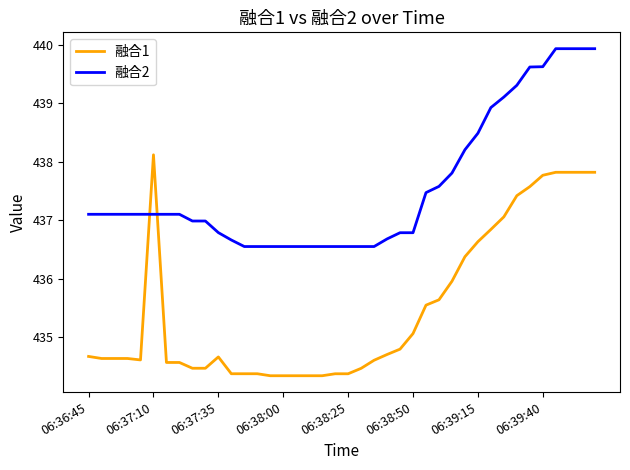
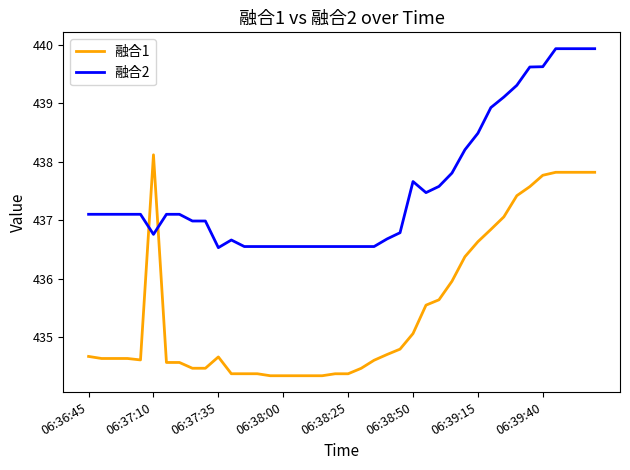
  {
    "融合1": {
      "06:36:45": 434.7,
      "06:37:10": 438.1,
      "06:37:35": 434.7,
      "06:38:00": 434.3,
      "06:38:25": 434.4,
      "06:38:50": 435.1,
      "06:39:15": 436.6,
      "06:39:40": 437.8
    },
    "融合2": {
      "06:36:45": 437.1,
-     "06:37:10": 437.1,
-     "06:37:35": 436.8,
+     "06:37:10": 436.8,
+     "06:37:35": 436.5,
      "06:38:00": 436.6,
      "06:38:25": 436.6,
-     "06:38:50": 436.8,
+     "06:38:50": 437.7,
      "06:39:15": 438.5,
      "06:39:40": 439.6
    }
  }
